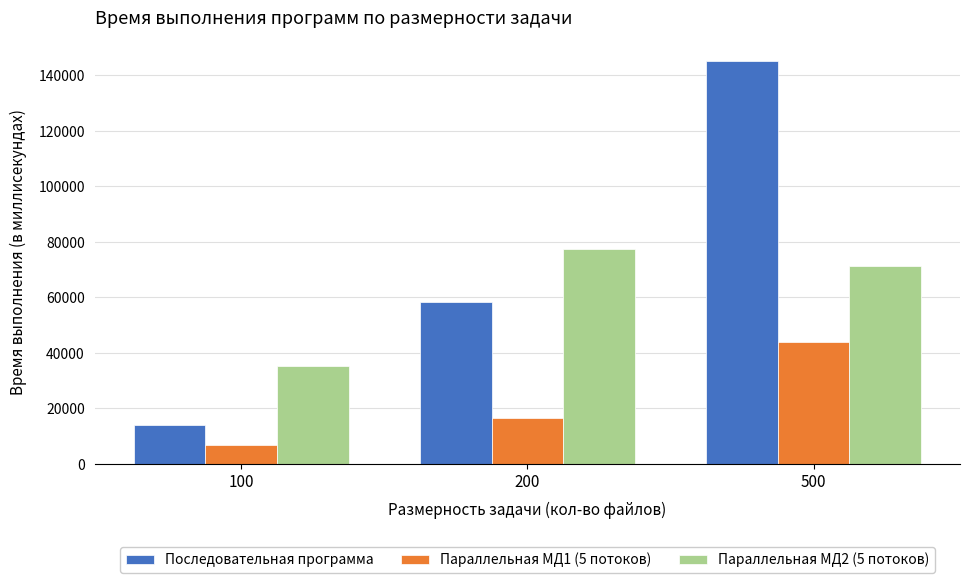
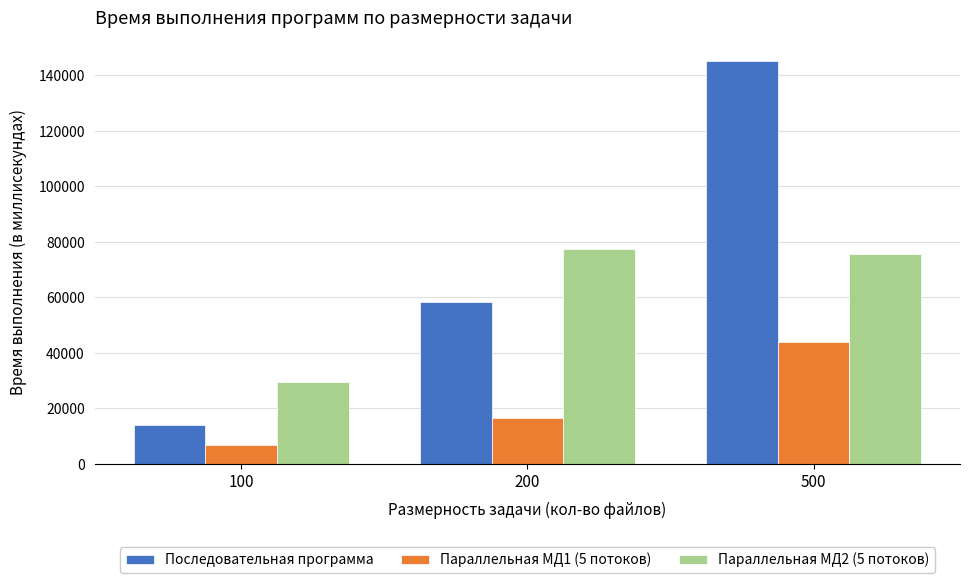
  {
    "Последовательная программа": {
      "100": 14000,
      "200": 58000,
      "500": 145000
    },
    "Параллельная МД1 (5 потоков)": {
      "100": 7000,
      "200": 17000,
      "500": 44000
    },
    "Параллельная МД2 (5 потоков)": {
-     "100": 35000,
+     "100": 29000,
      "200": 78000,
-     "500": 71000
+     "500": 76000
    }
  }
